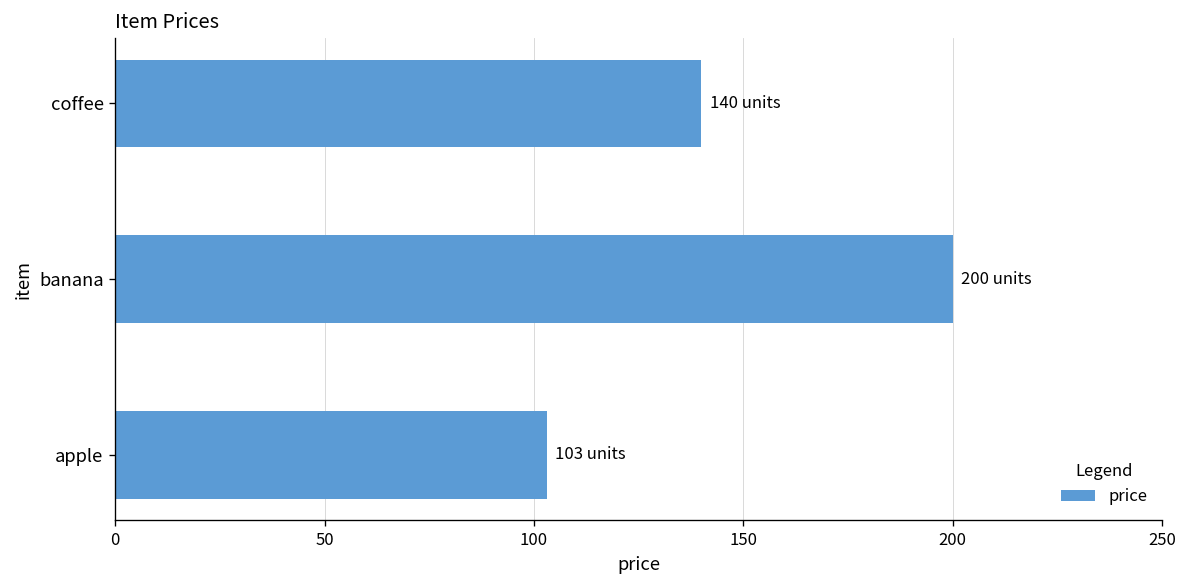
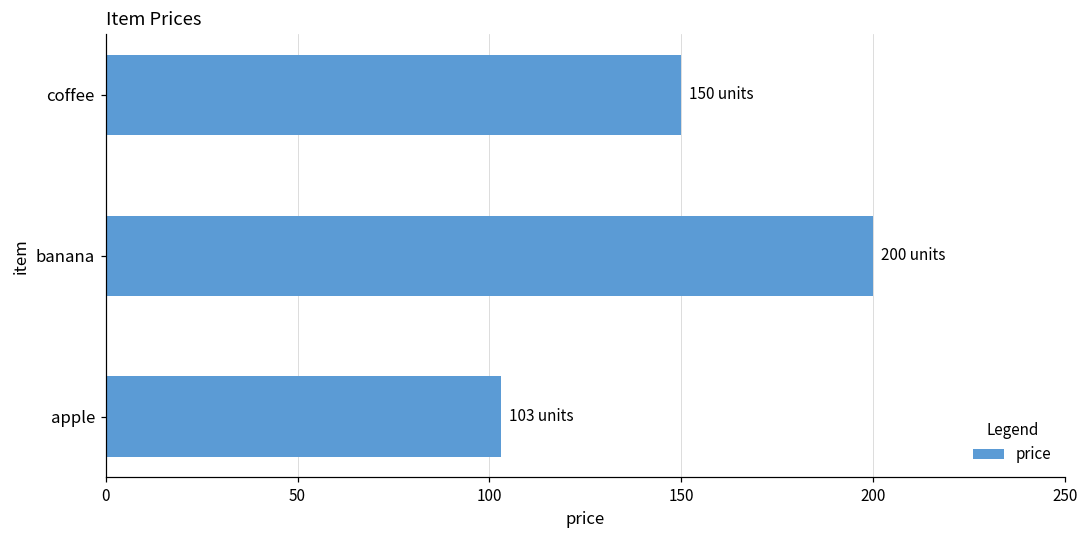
  {
-   "coffee": 140,
+   "coffee": 150,
    "banana": 200,
    "apple": 103
  }
